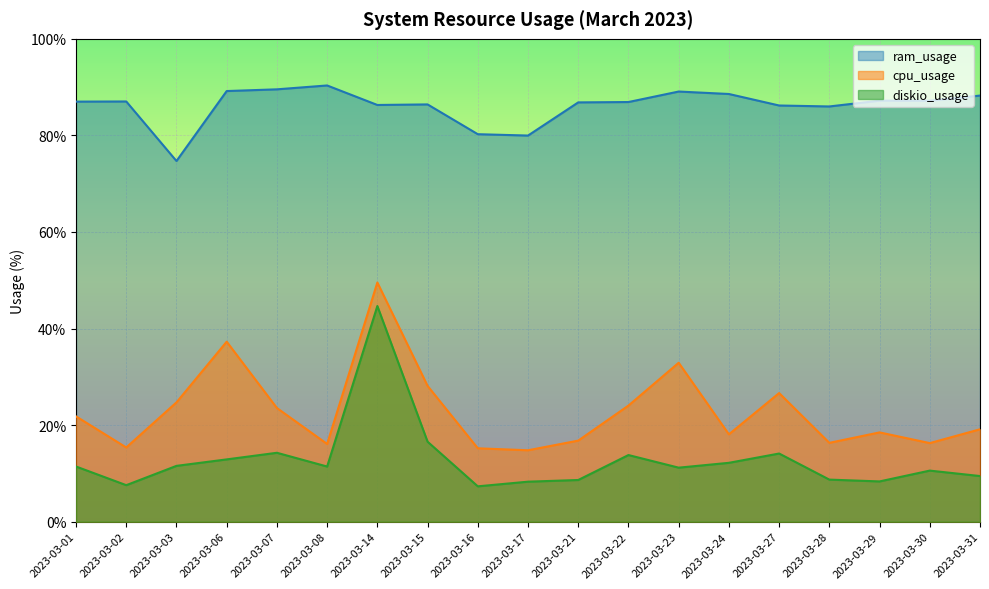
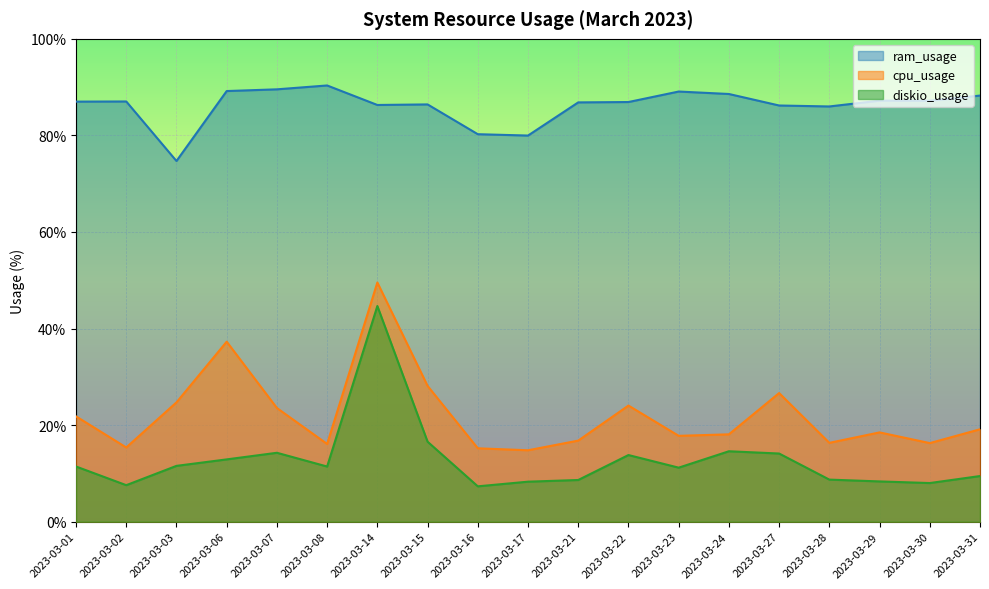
  {
    "ram_usage": {
      "2023-03-01": "87%",
      "2023-03-02": "87%",
      "2023-03-03": "75%",
      "2023-03-06": "89%",
      "2023-03-07": "90%",
      "2023-03-08": "90%",
      "2023-03-14": "86%",
      "2023-03-15": "86%",
      "2023-03-16": "80%",
      "2023-03-17": "80%",
      "2023-03-21": "87%",
      "2023-03-22": "87%",
      "2023-03-23": "89%",
      "2023-03-24": "89%",
      "2023-03-27": "86%",
      "2023-03-28": "86%",
      "2023-03-31": "88%"
    },
    "cpu_usage": {
      "2023-03-01": "22%",
      "2023-03-02": "15%",
      "2023-03-03": "25%",
      "2023-03-06": "37%",
      "2023-03-07": "24%",
      "2023-03-08": "16%",
      "2023-03-14": "50%",
      "2023-03-15": "28%",
      "2023-03-16": "15%",
      "2023-03-17": "15%",
      "2023-03-21": "17%",
      "2023-03-22": "24%",
-     "2023-03-23": "33%",
+     "2023-03-23": "18%",
      "2023-03-24": "18%",
      "2023-03-27": "27%",
      "2023-03-28": "16%",
      "2023-03-29": "18%",
      "2023-03-30": "16%",
      "2023-03-31": "19%"
    },
    "diskio_usage": {
      "2023-03-01": "11%",
      "2023-03-02": "8%",
      "2023-03-03": "12%",
      "2023-03-06": "13%",
      "2023-03-07": "14%",
      "2023-03-08": "11%",
      "2023-03-14": "45%",
      "2023-03-15": "17%",
      "2023-03-16": "7%",
      "2023-03-17": "8%",
      "2023-03-21": "9%",
      "2023-03-22": "14%",
      "2023-03-23": "11%",
-     "2023-03-24": "12%",
+     "2023-03-24": "15%",
      "2023-03-27": "14%",
      "2023-03-28": "9%",
      "2023-03-29": "8%",
-     "2023-03-30": "11%",
+     "2023-03-30": "8%",
      "2023-03-31": "9%"
    }
  }
